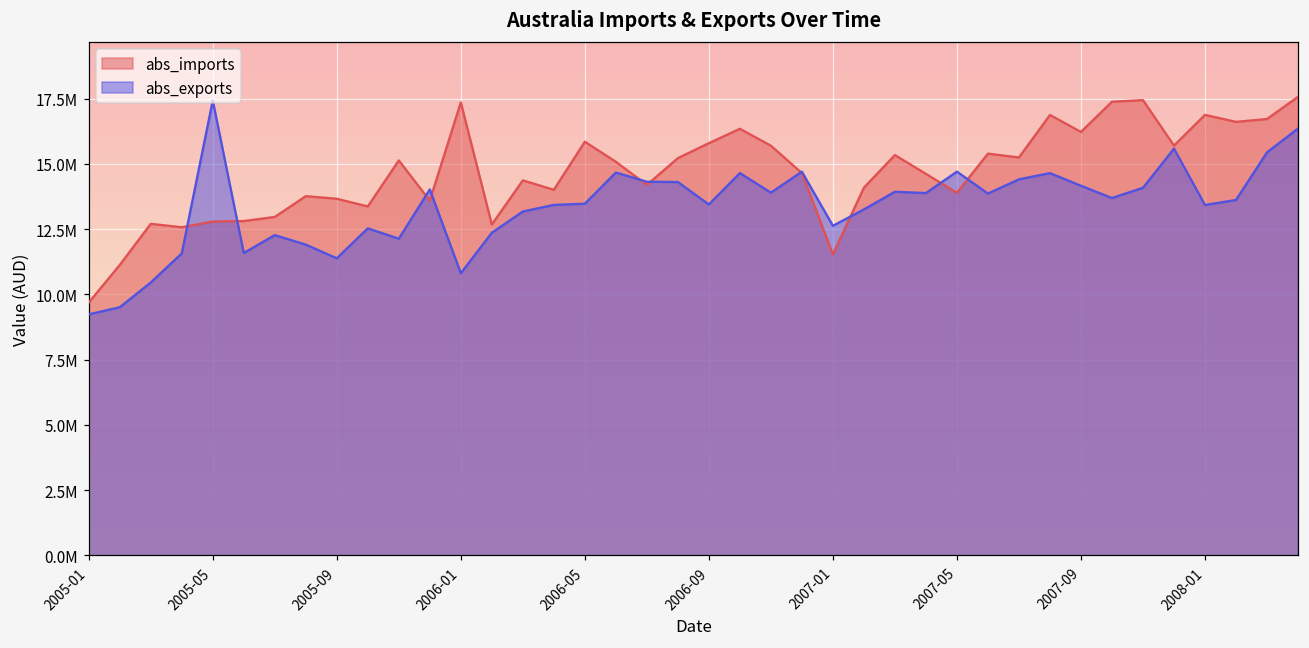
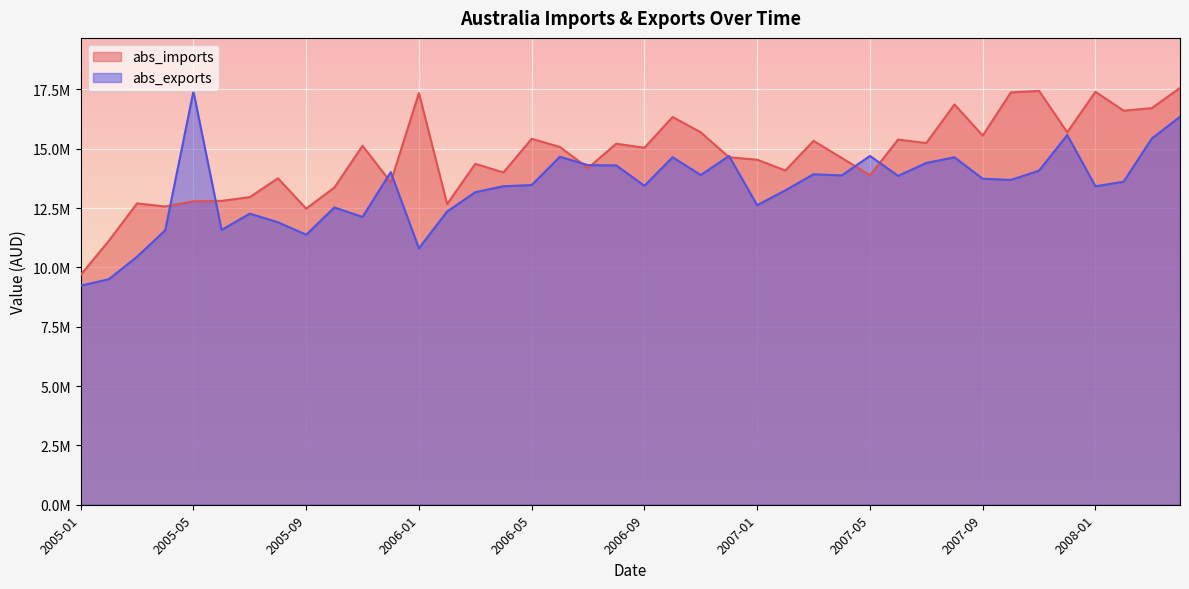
  {
    "abs_imports": {
      "2005-01": 9700000,
      "2005-05": 12800000,
-     "2005-09": 13700000,
+     "2005-09": 12500000,
      "2006-01": 17400000,
-     "2006-05": 15800000,
-     "2006-09": 15800000,
-     "2007-01": 11500000,
+     "2006-05": 15400000,
+     "2006-09": 15000000,
+     "2007-01": 14500000,
      "2007-05": 13900000,
-     "2007-09": 16200000,
-     "2008-01": 16900000
+     "2007-09": 15600000,
+     "2008-01": 17400000
    },
    "abs_exports": {
      "2005-01": 9200000,
      "2005-05": 17400000,
      "2005-09": 11400000,
      "2006-01": 10800000,
      "2006-05": 13500000,
      "2006-09": 13400000,
      "2007-01": 12600000,
      "2007-05": 14700000,
-     "2007-09": 14200000,
+     "2007-09": 13700000,
      "2008-01": 13400000
    }
  }
